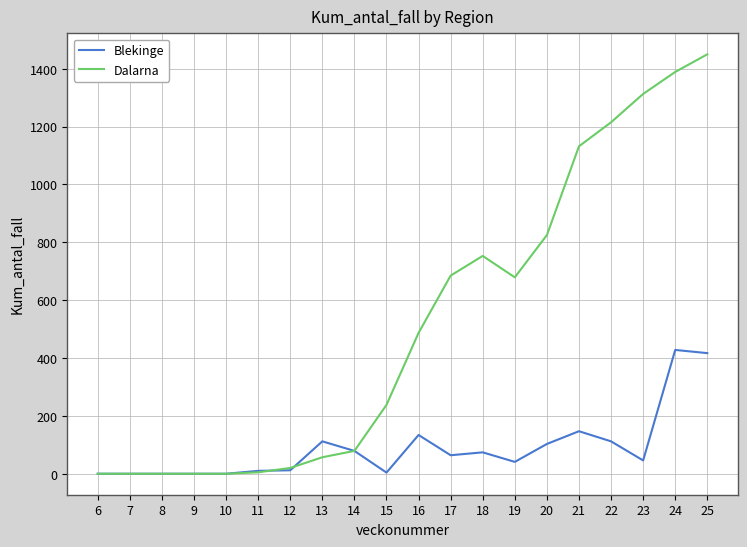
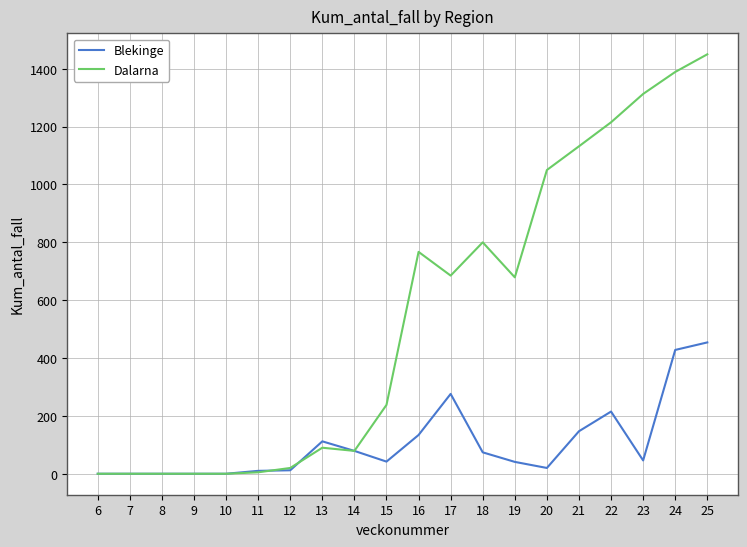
  {
    "Blekinge": {
      "13": 110,
-     "15": 0,
+     "15": 40,
      "16": 130,
-     "17": 60,
+     "17": 280,
      "18": 70,
      "19": 40,
-     "20": 100,
+     "20": 20,
      "21": 150,
-     "22": 110,
+     "22": 220,
      "23": 50,
      "24": 430,
-     "25": 420
+     "25": 450
    },
    "Dalarna": {
-     "13": 60,
+     "13": 90,
      "15": 240,
-     "16": 490,
+     "16": 770,
      "17": 690,
-     "18": 750,
+     "18": 800,
      "19": 680,
-     "20": 830,
+     "20": 1050,
      "21": 1130,
      "22": 1220,
      "23": 1310,
      "24": 1390,
      "25": 1450
    }
  }
